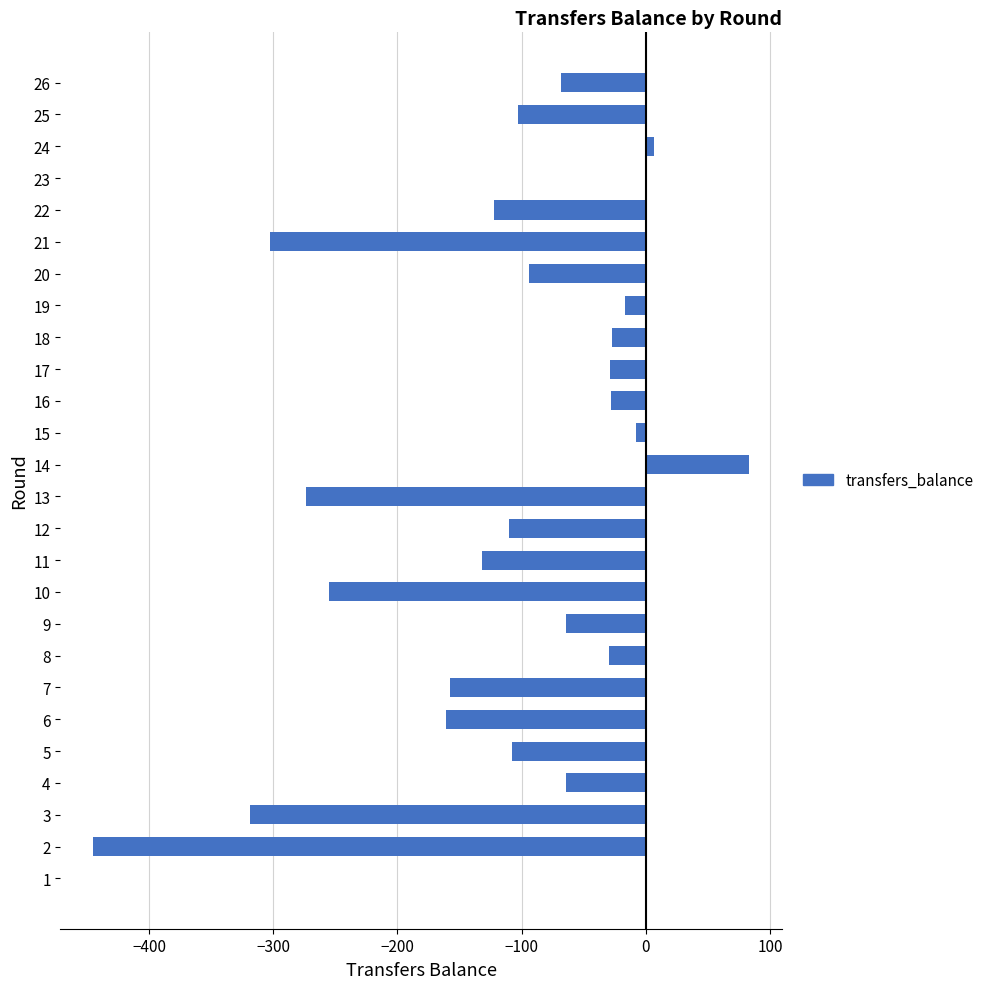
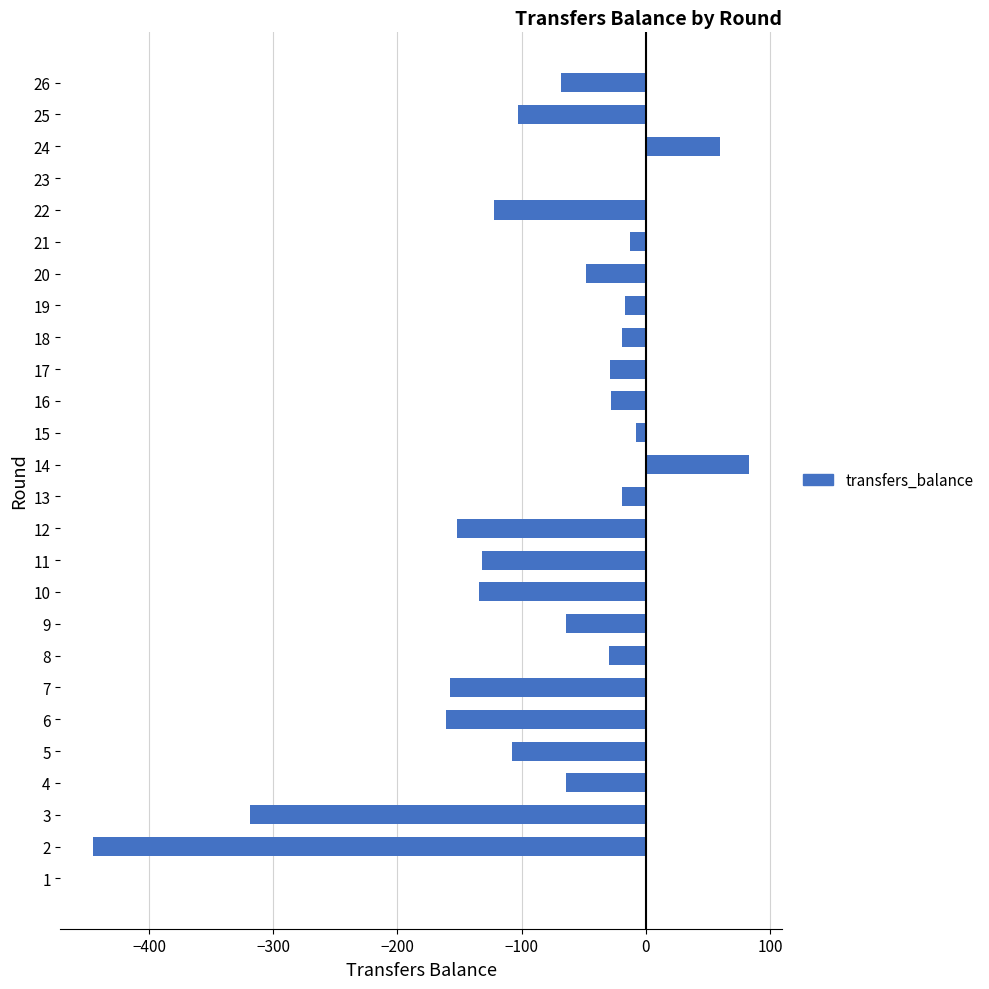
  {
    "26": -68,
    "25": -103,
-   "24": 7,
+   "24": 60,
    "22": -122,
-   "21": -303,
-   "20": -94,
+   "21": -13,
+   "20": -48,
    "19": -17,
-   "18": -27,
+   "18": -19,
    "17": -29,
    "16": -28,
    "15": -8,
    "14": 83,
-   "13": -274,
-   "12": -110,
+   "13": -19,
+   "12": -152,
    "11": -132,
-   "10": -255,
+   "10": -134,
    "9": -64,
    "8": -30,
    "7": -158,
    "6": -161,
    "5": -108,
    "4": -64,
    "3": -319,
    "2": -445,
    "1": 0
  }
